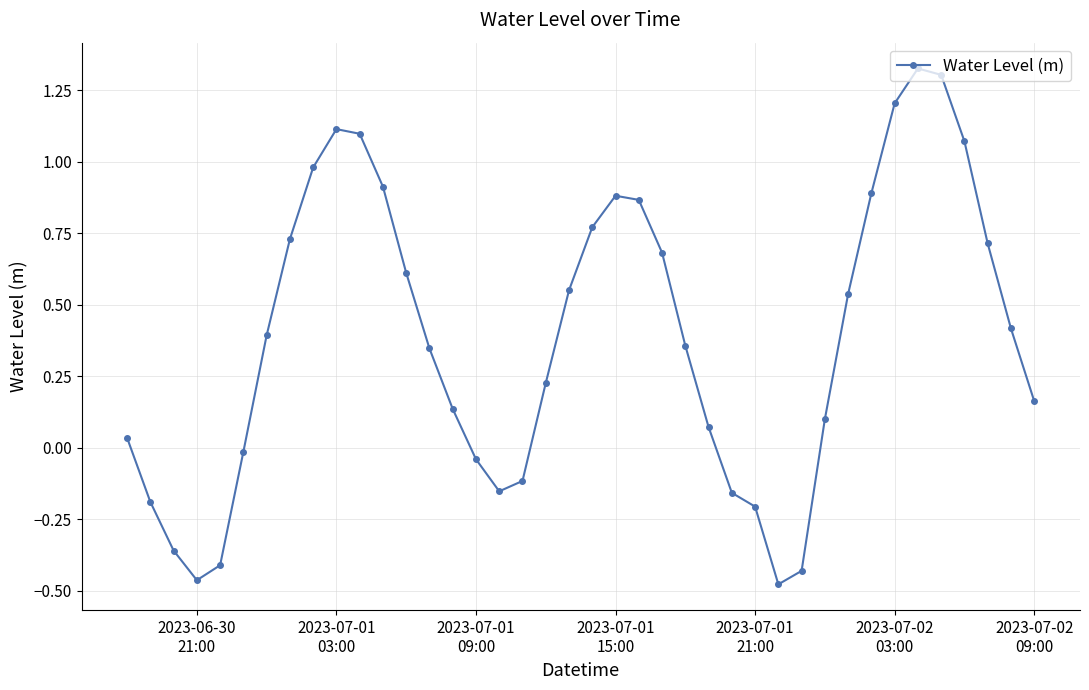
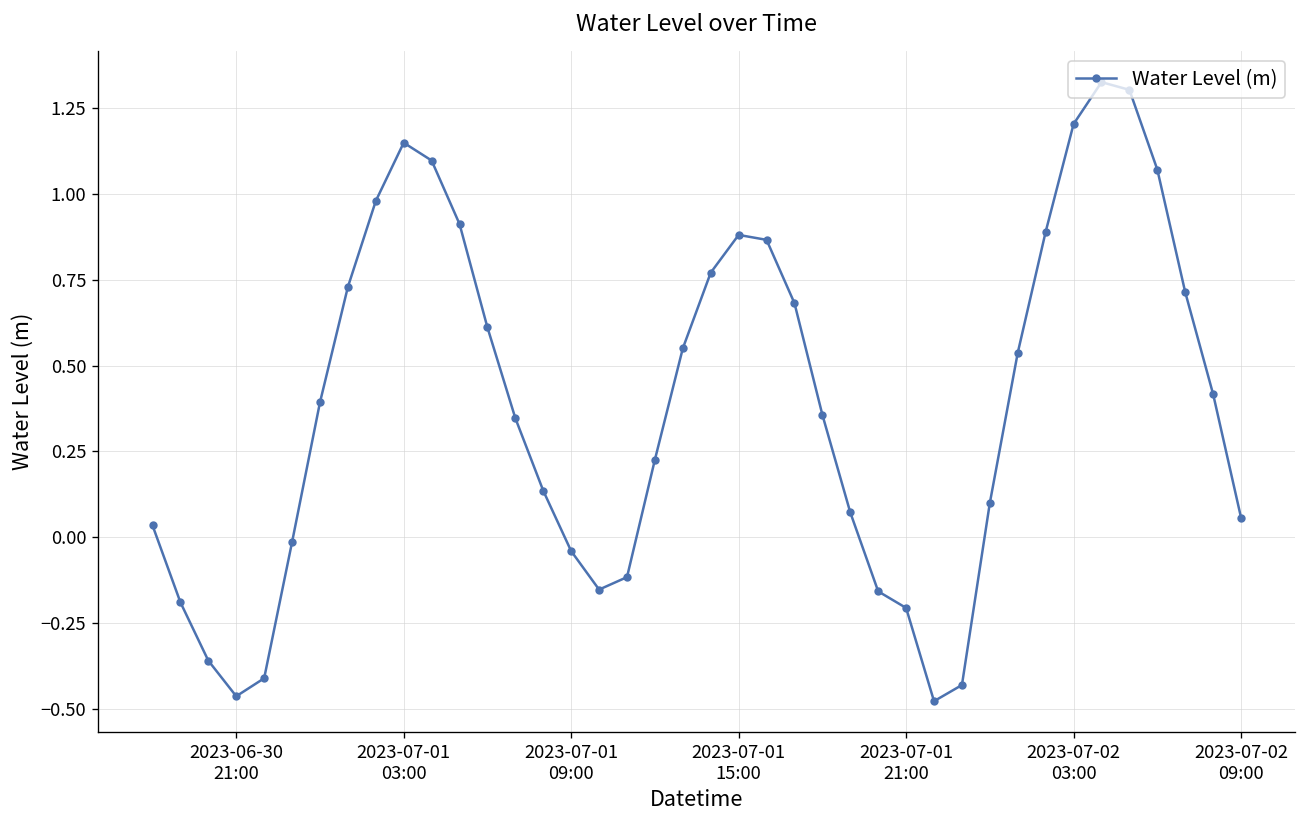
  {
    "2023-06-30 21:00": -0.46,
-   "2023-07-01 03:00": 1.11,
+   "2023-07-01 03:00": 1.15,
    "2023-07-01 09:00": -0.04,
    "2023-07-01 15:00": 0.88,
    "2023-07-01 21:00": -0.21,
    "2023-07-02 03:00": 1.20,
-   "2023-07-02 09:00": 0.16
+   "2023-07-02 09:00": 0.06
  }
